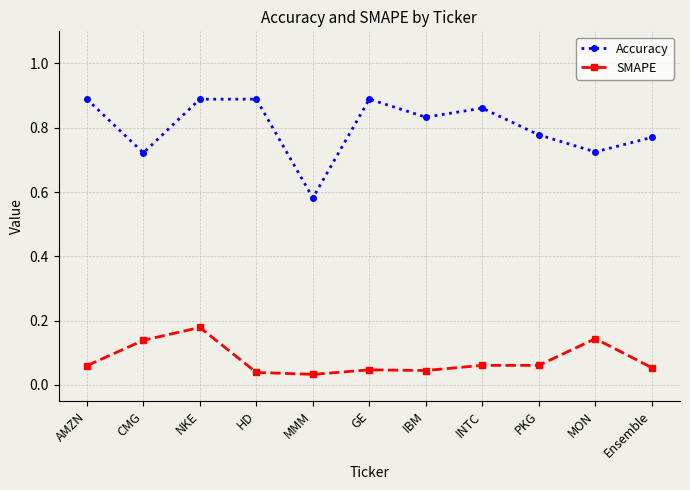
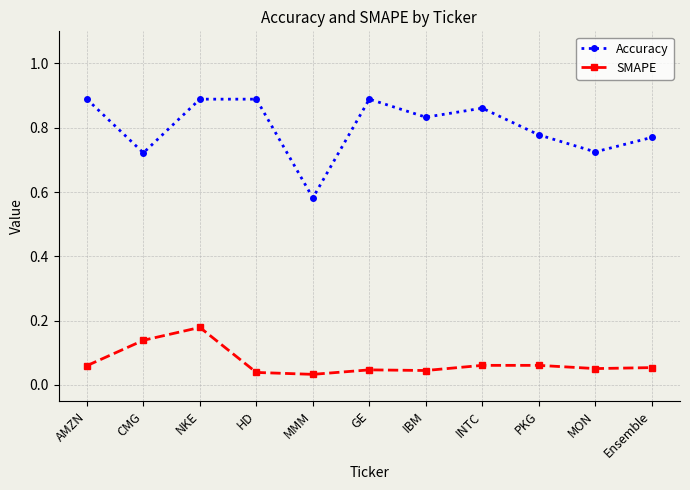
  {
    "Accuracy": {
      "AMZN": 0.89,
      "CMG": 0.72,
      "NKE": 0.89,
      "HD": 0.89,
      "MMM": 0.58,
      "GE": 0.89,
      "IBM": 0.83,
      "INTC": 0.86,
      "PKG": 0.78,
      "MON": 0.73,
      "Ensemble": 0.77
    },
    "SMAPE": {
      "AMZN": 0.06,
      "CMG": 0.14,
      "NKE": 0.18,
      "HD": 0.04,
      "MMM": 0.03,
      "GE": 0.05,
      "IBM": 0.05,
      "INTC": 0.06,
      "PKG": 0.06,
-     "MON": 0.14,
+     "MON": 0.05,
      "Ensemble": 0.05
    }
  }
